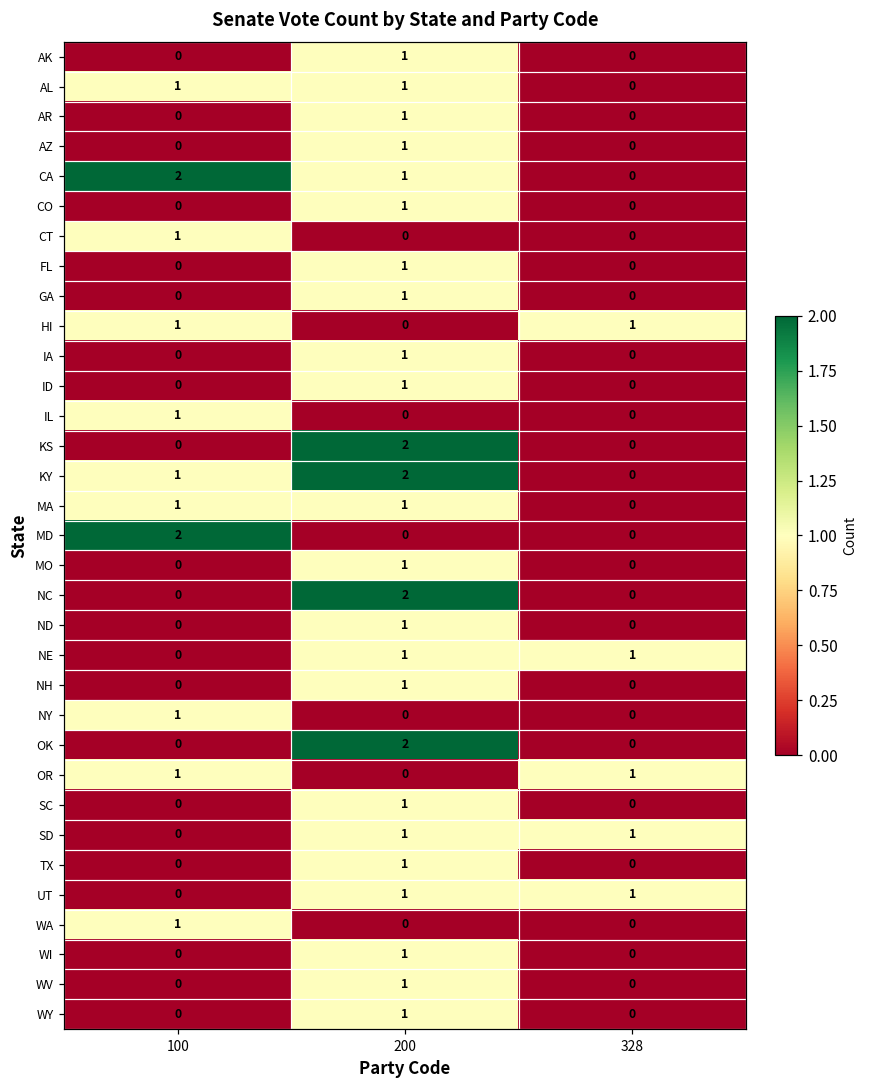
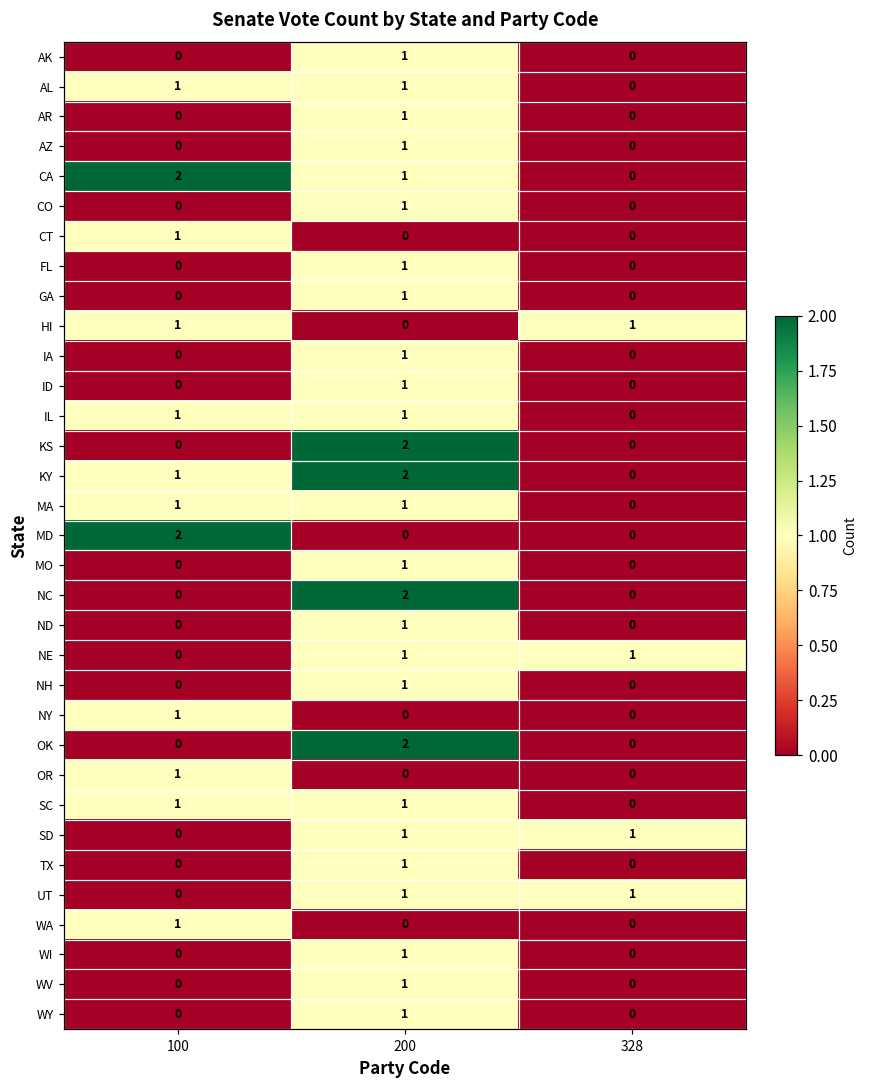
  {
    "AK": {
      "100": 0,
      "200": 1,
      "328": 0
    },
    "AL": {
      "100": 1,
      "200": 1,
      "328": 0
    },
    "AR": {
      "100": 0,
      "200": 1,
      "328": 0
    },
    "AZ": {
      "100": 0,
      "200": 1,
      "328": 0
    },
    "CA": {
      "100": 2,
      "200": 1,
      "328": 0
    },
    "CO": {
      "100": 0,
      "200": 1,
      "328": 0
    },
    "CT": {
      "100": 1,
      "200": 0,
      "328": 0
    },
    "FL": {
      "100": 0,
      "200": 1,
      "328": 0
    },
    "GA": {
      "100": 0,
      "200": 1,
      "328": 0
    },
    "HI": {
      "100": 1,
      "200": 0,
      "328": 1
    },
    "IA": {
      "100": 0,
      "200": 1,
      "328": 0
    },
    "ID": {
      "100": 0,
      "200": 1,
      "328": 0
    },
    "IL": {
      "100": 1,
-     "200": 0,
+     "200": 1,
      "328": 0
    },
    "KS": {
      "100": 0,
      "200": 2,
      "328": 0
    },
    "KY": {
      "100": 1,
      "200": 2,
      "328": 0
    },
    "MA": {
      "100": 1,
      "200": 1,
      "328": 0
    },
    "MD": {
      "100": 2,
      "200": 0,
      "328": 0
    },
    "MO": {
      "100": 0,
      "200": 1,
      "328": 0
    },
    "NC": {
      "100": 0,
      "200": 2,
      "328": 0
    },
    "ND": {
      "100": 0,
      "200": 1,
      "328": 0
    },
    "NE": {
      "100": 0,
      "200": 1,
      "328": 1
    },
    "NH": {
      "100": 0,
      "200": 1,
      "328": 0
    },
    "NY": {
      "100": 1,
      "200": 0,
      "328": 0
    },
    "OK": {
      "100": 0,
      "200": 2,
      "328": 0
    },
    "OR": {
      "100": 1,
      "200": 0,
-     "328": 1
+     "328": 0
    },
    "SC": {
-     "100": 0,
+     "100": 1,
      "200": 1,
      "328": 0
    },
    "SD": {
      "100": 0,
      "200": 1,
      "328": 1
    },
    "TX": {
      "100": 0,
      "200": 1,
      "328": 0
    },
    "UT": {
      "100": 0,
      "200": 1,
      "328": 1
    },
    "WA": {
      "100": 1,
      "200": 0,
      "328": 0
    },
    "WI": {
      "100": 0,
      "200": 1,
      "328": 0
    },
    "WV": {
      "100": 0,
      "200": 1,
      "328": 0
    },
    "WY": {
      "100": 0,
      "200": 1,
      "328": 0
    }
  }
